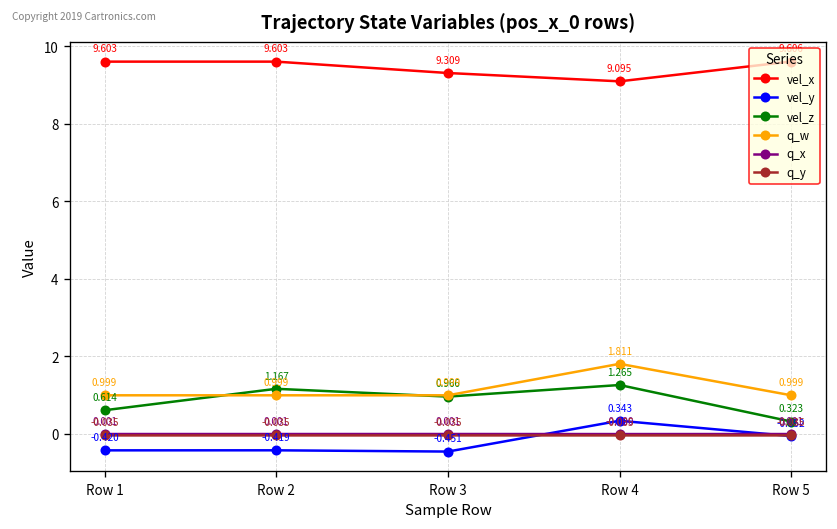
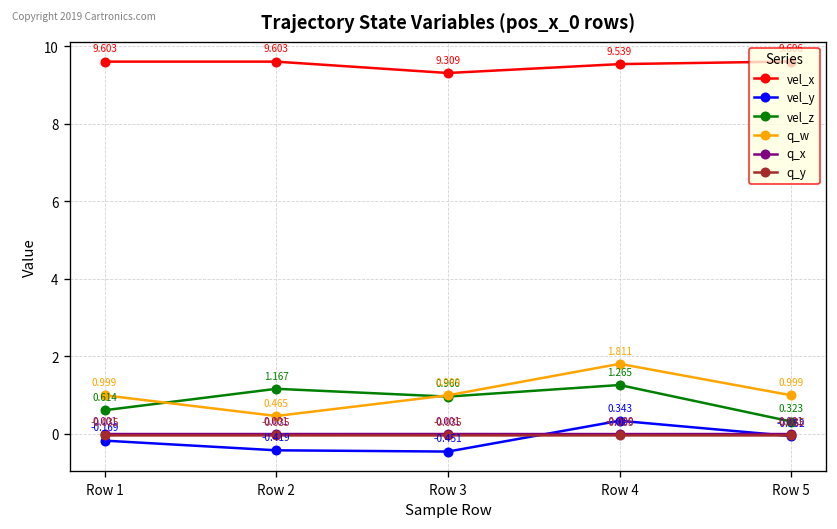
  {
    "vel_x": {
      "Row 1": 9.603,
      "Row 2": 9.603,
      "Row 3": 9.309,
-     "Row 4": 9.095
+     "Row 4": 9.539
    },
    "vel_y": {
-     "Row 1": -0.420,
+     "Row 1": -0.169,
      "Row 4": 0.343
    },
    "vel_z": {
      "Row 2": 1.167,
      "Row 4": 1.265,
      "Row 5": 0.323
    },
    "q_w": {
      "Row 1": 0.999,
-     "Row 2": 0.999,
+     "Row 2": 0.465,
      "Row 4": 1.811,
      "Row 5": 0.999
    }
  }
